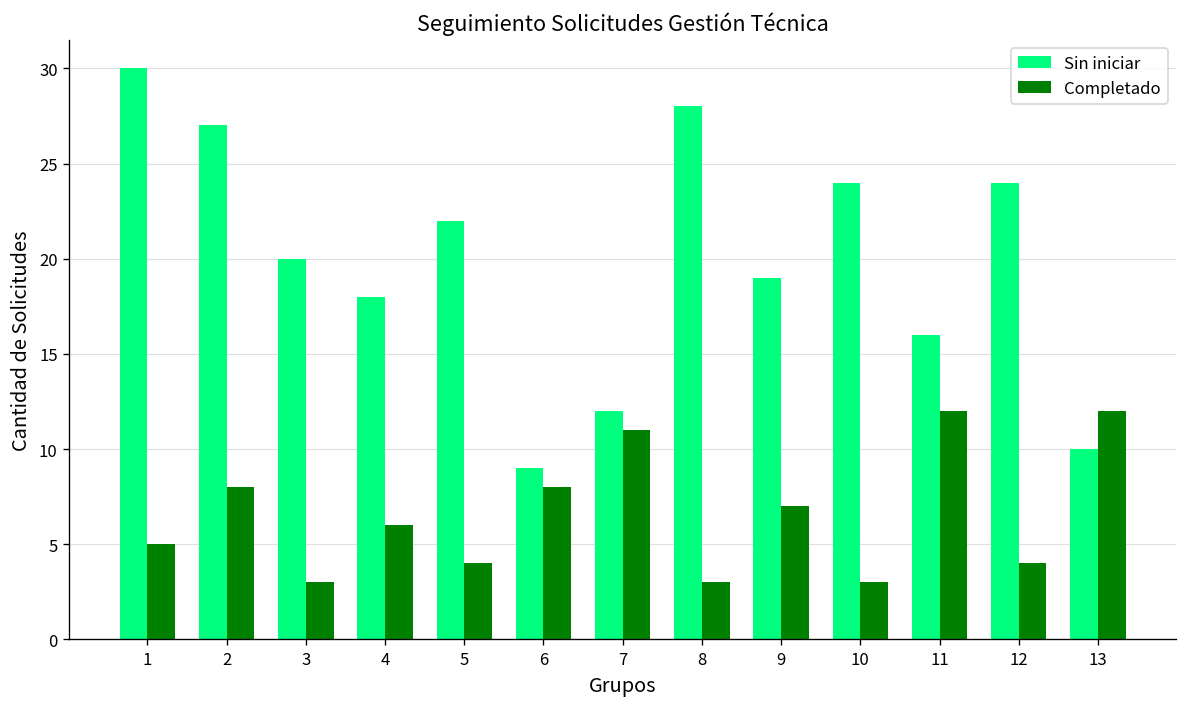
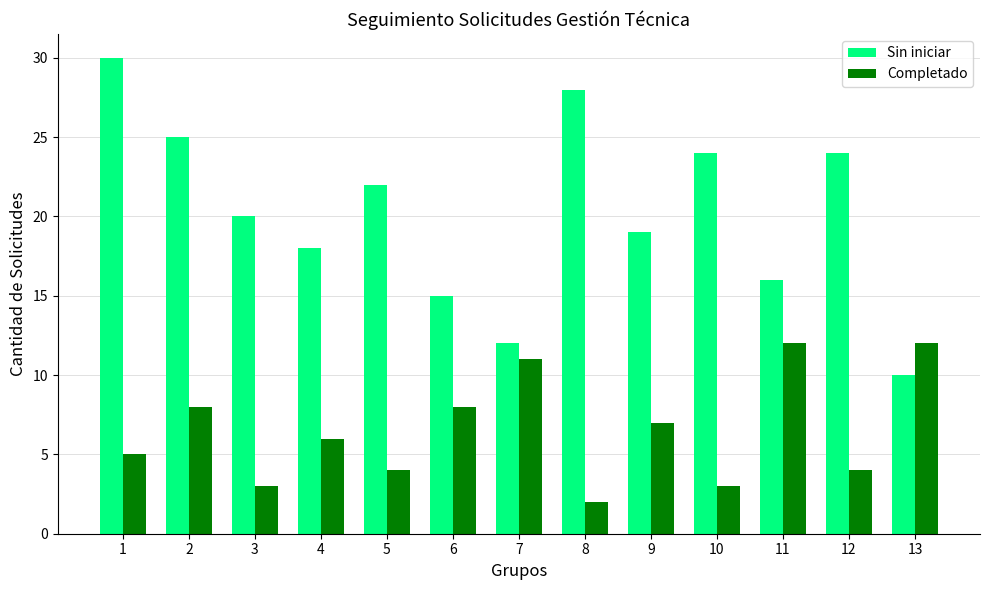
  {
    "Sin iniciar": {
      "1": 30,
-     "2": 27,
+     "2": 25,
      "3": 20,
      "4": 18,
      "5": 22,
-     "6": 9,
+     "6": 15,
      "7": 12,
      "8": 28,
      "9": 19,
      "10": 24,
      "11": 16,
      "12": 24,
      "13": 10
    },
    "Completado": {
      "1": 5,
      "2": 8,
      "3": 3,
      "4": 6,
      "5": 4,
      "6": 8,
      "7": 11,
-     "8": 3,
+     "8": 2,
      "9": 7,
      "10": 3,
      "11": 12,
      "12": 4,
      "13": 12
    }
  }
